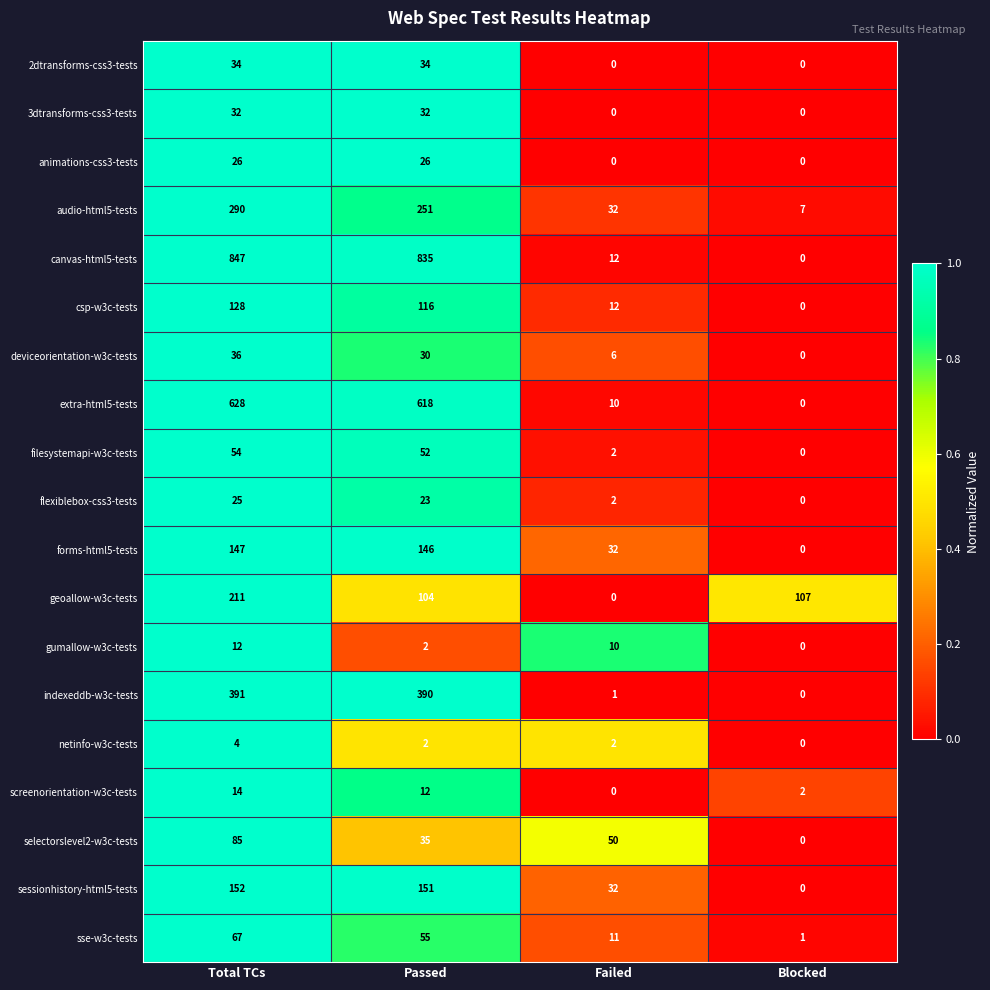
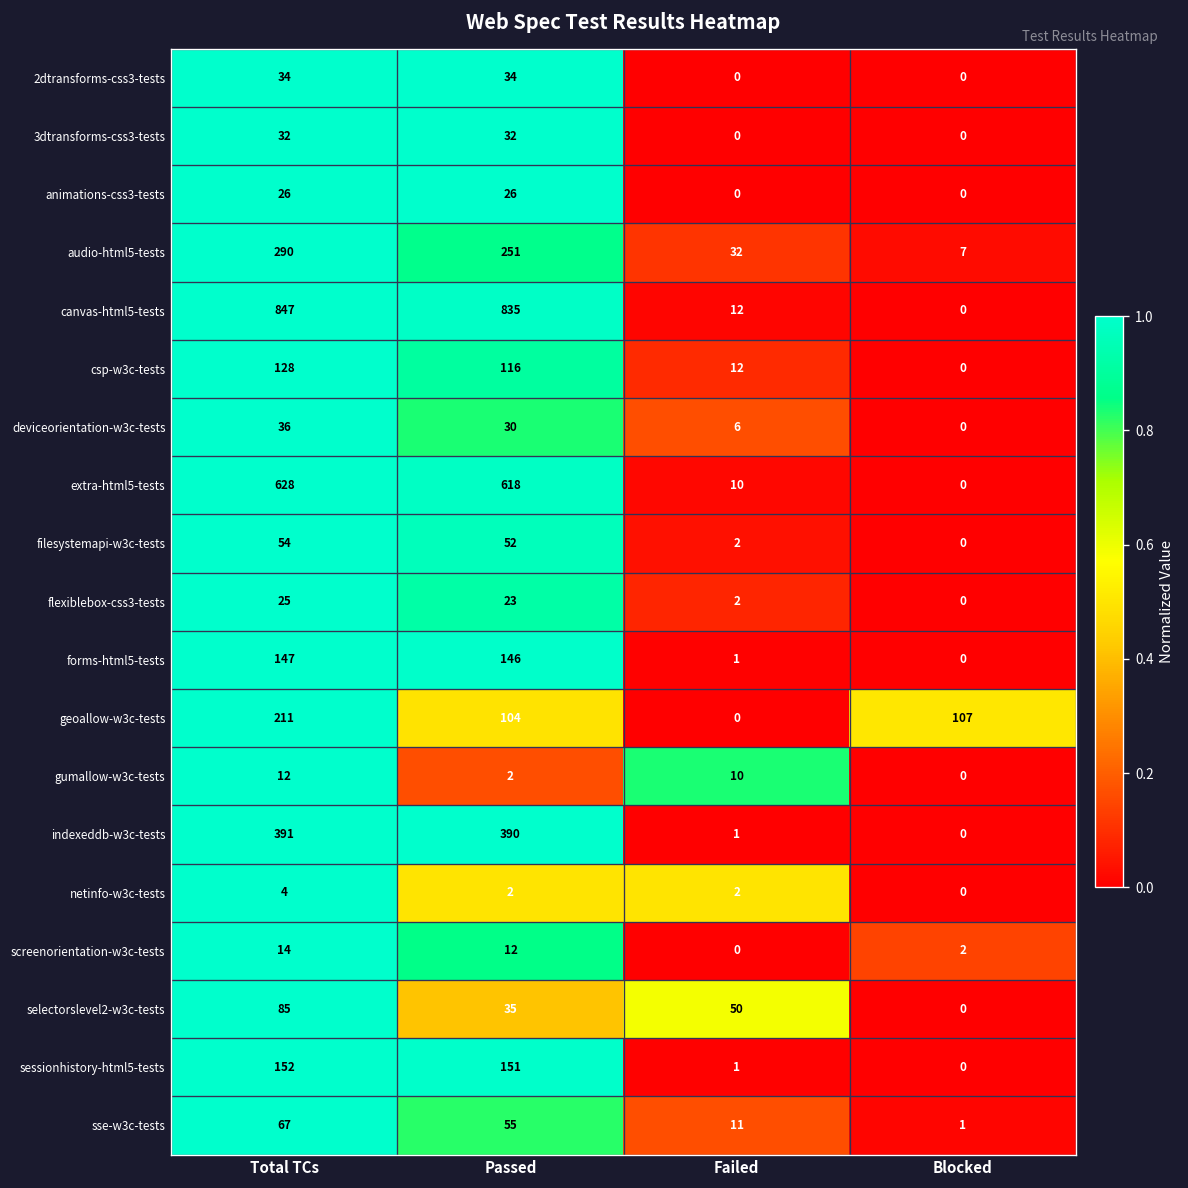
  {
    "2dtransforms-css3-tests": {
      "Total TCs": 34,
      "Passed": 34,
      "Failed": 0,
      "Blocked": 0
    },
    "3dtransforms-css3-tests": {
      "Total TCs": 32,
      "Passed": 32,
      "Failed": 0,
      "Blocked": 0
    },
    "animations-css3-tests": {
      "Total TCs": 26,
      "Passed": 26,
      "Failed": 0,
      "Blocked": 0
    },
    "audio-html5-tests": {
      "Total TCs": 290,
      "Passed": 251,
      "Failed": 32,
      "Blocked": 7
    },
    "canvas-html5-tests": {
      "Total TCs": 847,
      "Passed": 835,
      "Failed": 12,
      "Blocked": 0
    },
    "csp-w3c-tests": {
      "Total TCs": 128,
      "Passed": 116,
      "Failed": 12,
      "Blocked": 0
    },
    "deviceorientation-w3c-tests": {
      "Total TCs": 36,
      "Passed": 30,
      "Failed": 6,
      "Blocked": 0
    },
    "extra-html5-tests": {
      "Total TCs": 628,
      "Passed": 618,
      "Failed": 10,
      "Blocked": 0
    },
    "filesystemapi-w3c-tests": {
      "Total TCs": 54,
      "Passed": 52,
      "Failed": 2,
      "Blocked": 0
    },
    "flexiblebox-css3-tests": {
      "Total TCs": 25,
      "Passed": 23,
      "Failed": 2,
      "Blocked": 0
    },
    "forms-html5-tests": {
      "Total TCs": 147,
      "Passed": 146,
-     "Failed": 32,
+     "Failed": 1,
      "Blocked": 0
    },
    "geoallow-w3c-tests": {
      "Total TCs": 211,
      "Passed": 104,
      "Failed": 0,
      "Blocked": 107
    },
    "gumallow-w3c-tests": {
      "Total TCs": 12,
      "Passed": 2,
      "Failed": 10,
      "Blocked": 0
    },
    "indexeddb-w3c-tests": {
      "Total TCs": 391,
      "Passed": 390,
      "Failed": 1,
      "Blocked": 0
    },
    "netinfo-w3c-tests": {
      "Total TCs": 4,
      "Passed": 2,
      "Failed": 2,
      "Blocked": 0
    },
    "screenorientation-w3c-tests": {
      "Total TCs": 14,
      "Passed": 12,
      "Failed": 0,
      "Blocked": 2
    },
    "selectorslevel2-w3c-tests": {
      "Total TCs": 85,
      "Passed": 35,
      "Failed": 50,
      "Blocked": 0
    },
    "sessionhistory-html5-tests": {
      "Total TCs": 152,
      "Passed": 151,
-     "Failed": 32,
+     "Failed": 1,
      "Blocked": 0
    },
    "sse-w3c-tests": {
      "Total TCs": 67,
      "Passed": 55,
      "Failed": 11,
      "Blocked": 1
    }
  }
